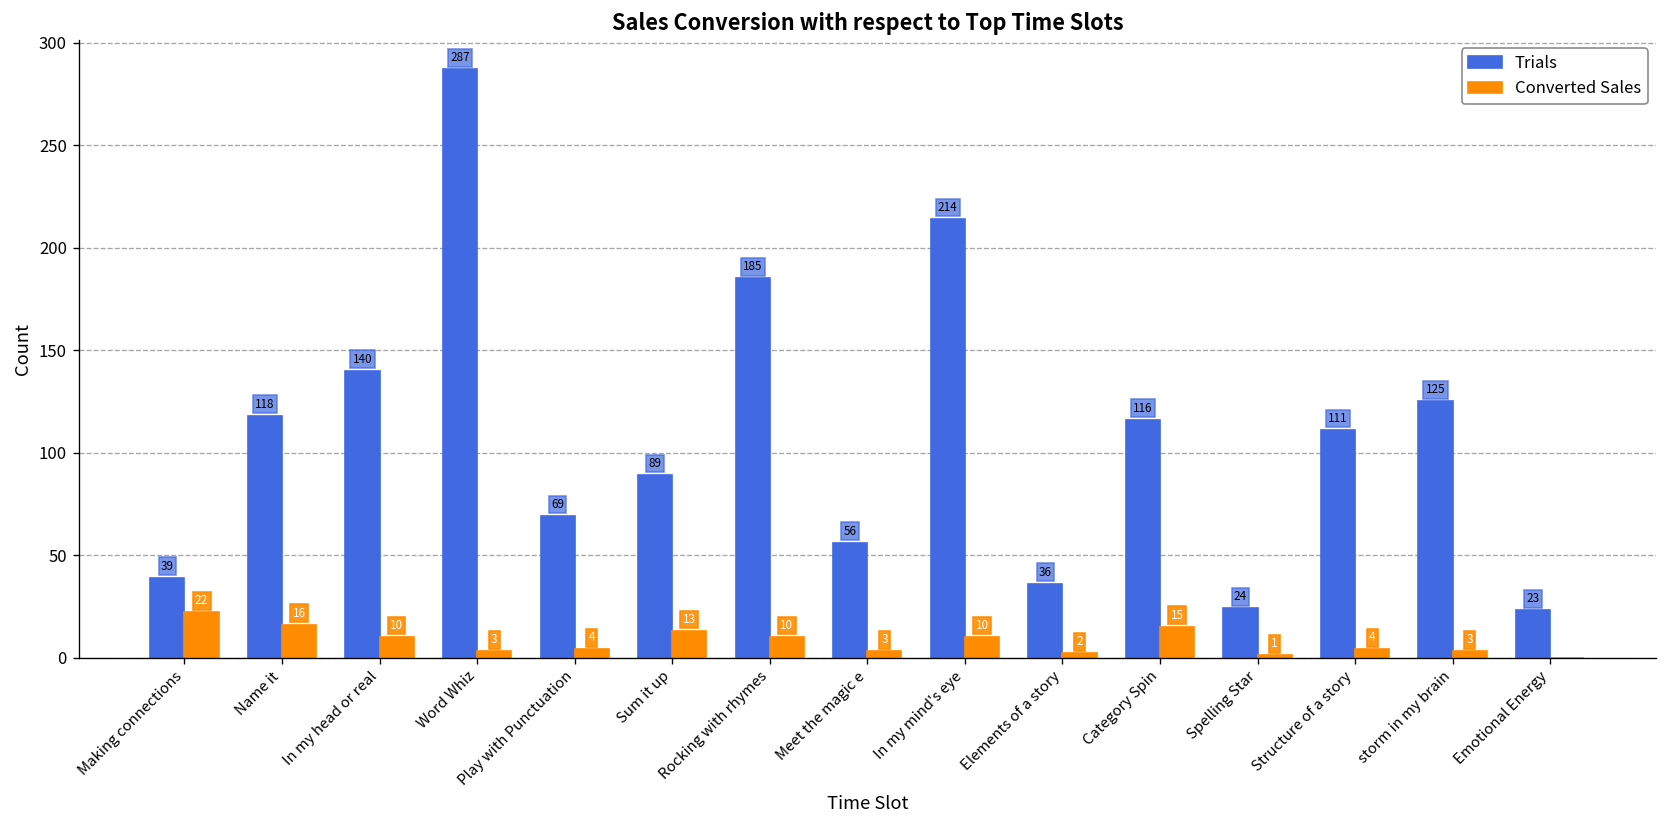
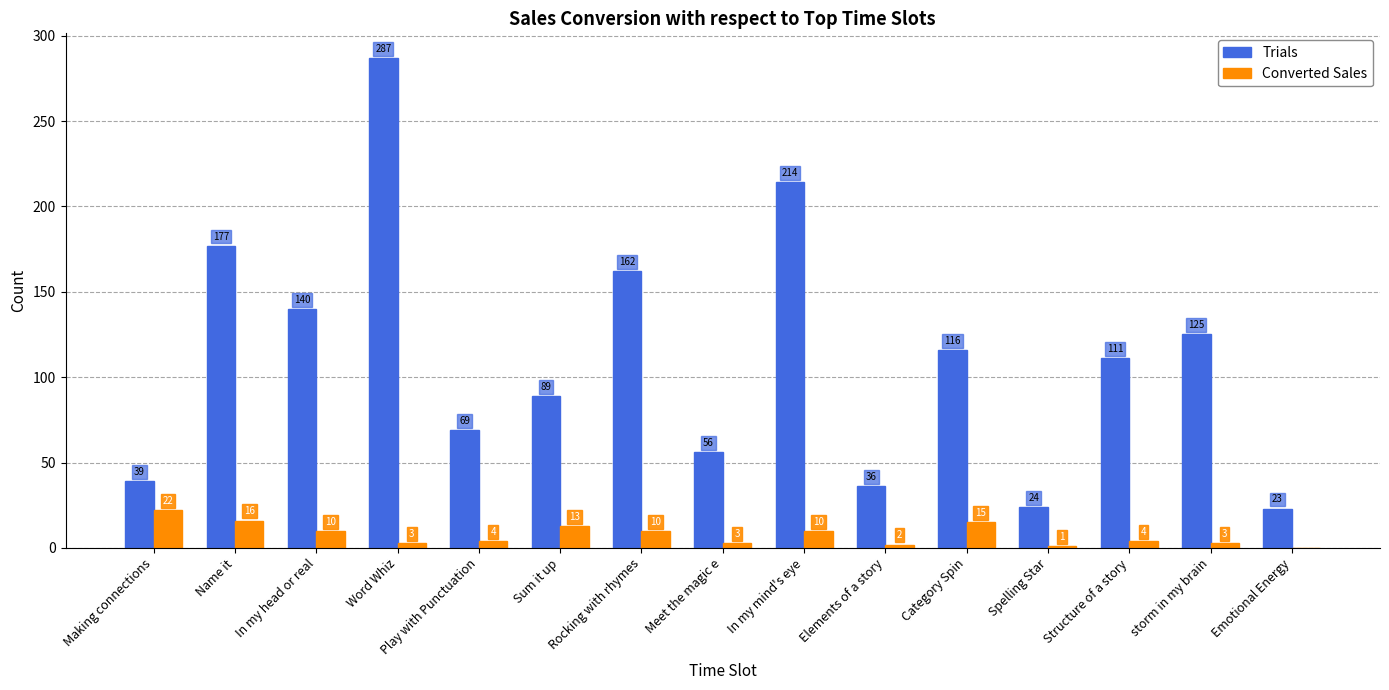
  {
    "Trials": {
-     "Name it": 118,
-     "Rocking with rhymes": 185
+     "Name it": 177,
+     "Rocking with rhymes": 162
    },
    "Converted Sales": {
      "Emotional Energy": 0
    }
  }
